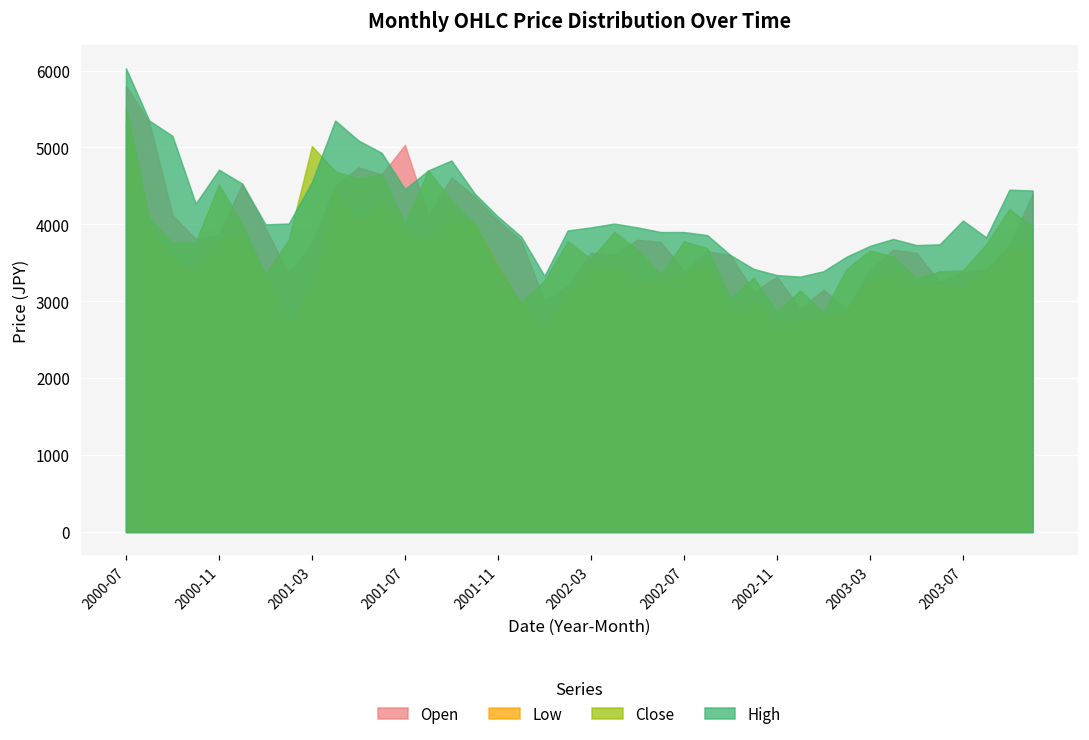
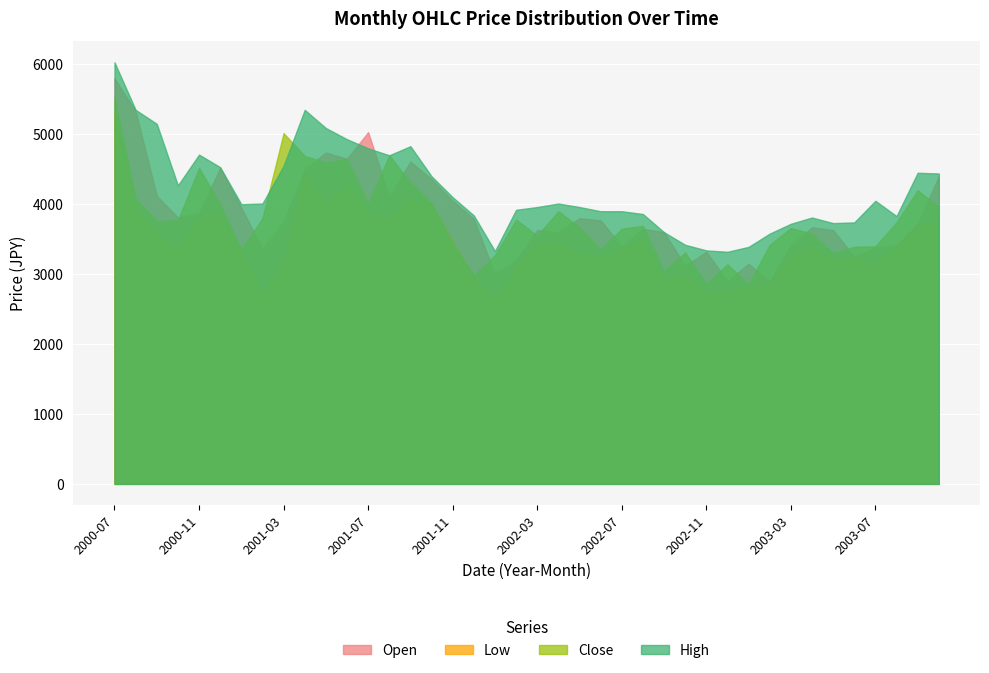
  {
    "Open": {
      "2000-07": 5800,
      "2000-11": 3900,
      "2001-03": 3800,
      "2001-07": 5000,
      "2001-11": 4100,
      "2002-03": 3600,
      "2002-07": 3400,
      "2003-03": 3400
    },
    "Low": {
      "2000-07": 5300,
      "2000-11": 3800,
      "2001-03": 3200,
      "2001-07": 3900,
      "2001-11": 3500,
      "2002-03": 3500,
      "2002-07": 3400,
      "2002-11": 2700,
      "2003-03": 3300,
      "2003-07": 3200
    },
    "Close": {
      "2000-07": 5500,
      "2000-11": 4500,
      "2001-03": 5000,
      "2001-07": 4000,
      "2001-11": 3400,
      "2002-03": 3600,
-     "2002-07": 3800,
+     "2002-07": 3700,
      "2002-11": 2900,
      "2003-03": 3700
    },
    "High": {
      "2000-07": 6000,
      "2000-11": 4700,
      "2001-03": 4600,
-     "2001-07": 4500,
+     "2001-07": 4800,
      "2001-11": 4100,
      "2002-03": 4000,
      "2002-07": 3900,
      "2003-03": 3700,
      "2003-07": 4000
    }
  }
